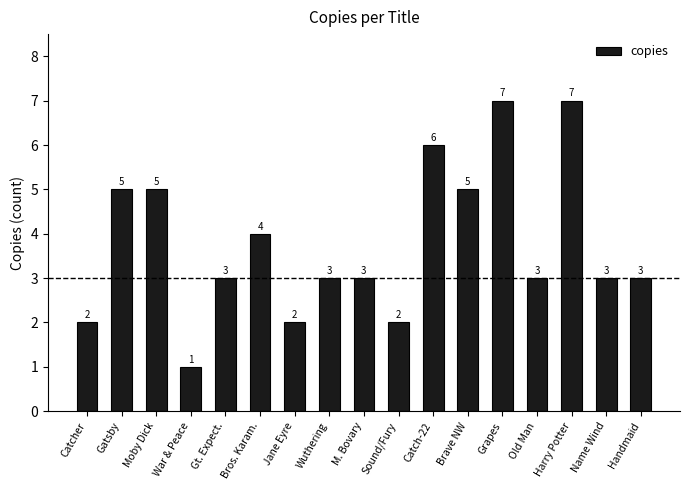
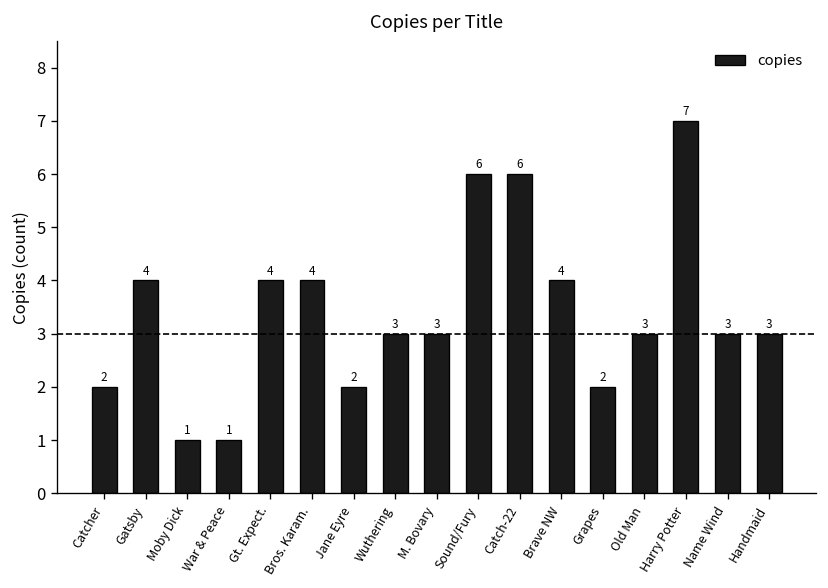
  {
    "Catcher": 2,
-   "Gatsby": 5,
-   "Moby Dick": 5,
+   "Gatsby": 4,
+   "Moby Dick": 1,
    "War & Peace": 1,
-   "Gt. Expect.": 3,
+   "Gt. Expect.": 4,
    "Bros. Karam.": 4,
    "Jane Eyre": 2,
    "Wuthering": 3,
    "M. Bovary": 3,
-   "Sound/Fury": 2,
+   "Sound/Fury": 6,
    "Catch-22": 6,
-   "Brave NW": 5,
-   "Grapes": 7,
+   "Brave NW": 4,
+   "Grapes": 2,
    "Old Man": 3,
    "Harry Potter": 7,
    "Name Wind": 3,
    "Handmaid": 3
  }
